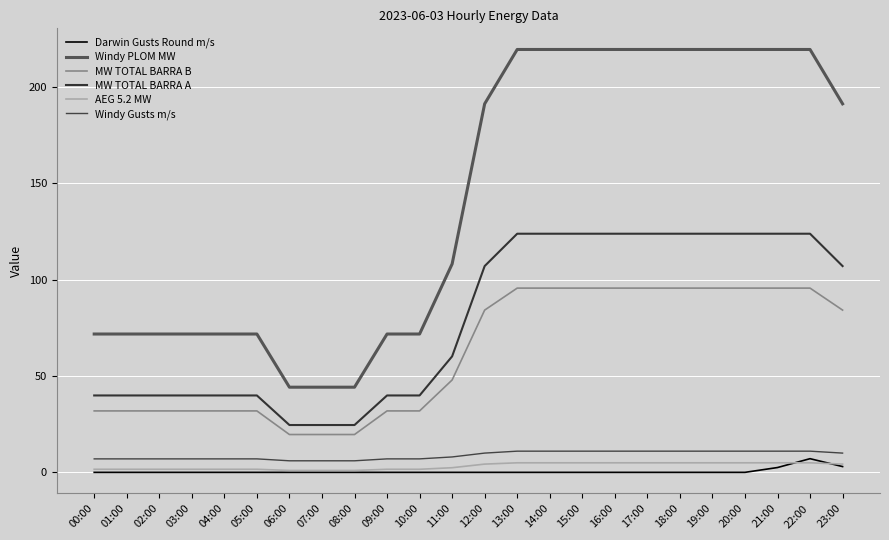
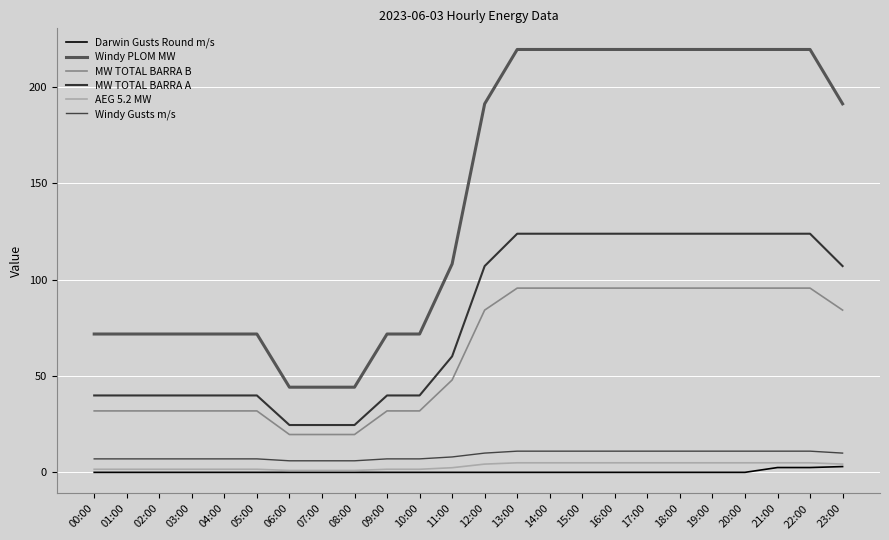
  {
    "Darwin Gusts Round m/s": {
      "00:00": 0,
      "01:00": 0,
      "02:00": 0,
      "03:00": 0,
      "04:00": 0,
      "05:00": 0,
      "09:00": 0,
      "10:00": 0,
      "11:00": 0,
      "12:00": 0,
      "13:00": 0,
      "14:00": 0,
      "15:00": 0,
      "16:00": 0,
      "17:00": 0,
      "18:00": 0,
      "19:00": 0,
      "20:00": 0,
      "21:00": 3,
-     "22:00": 7
+     "22:00": 3
    }
  }
